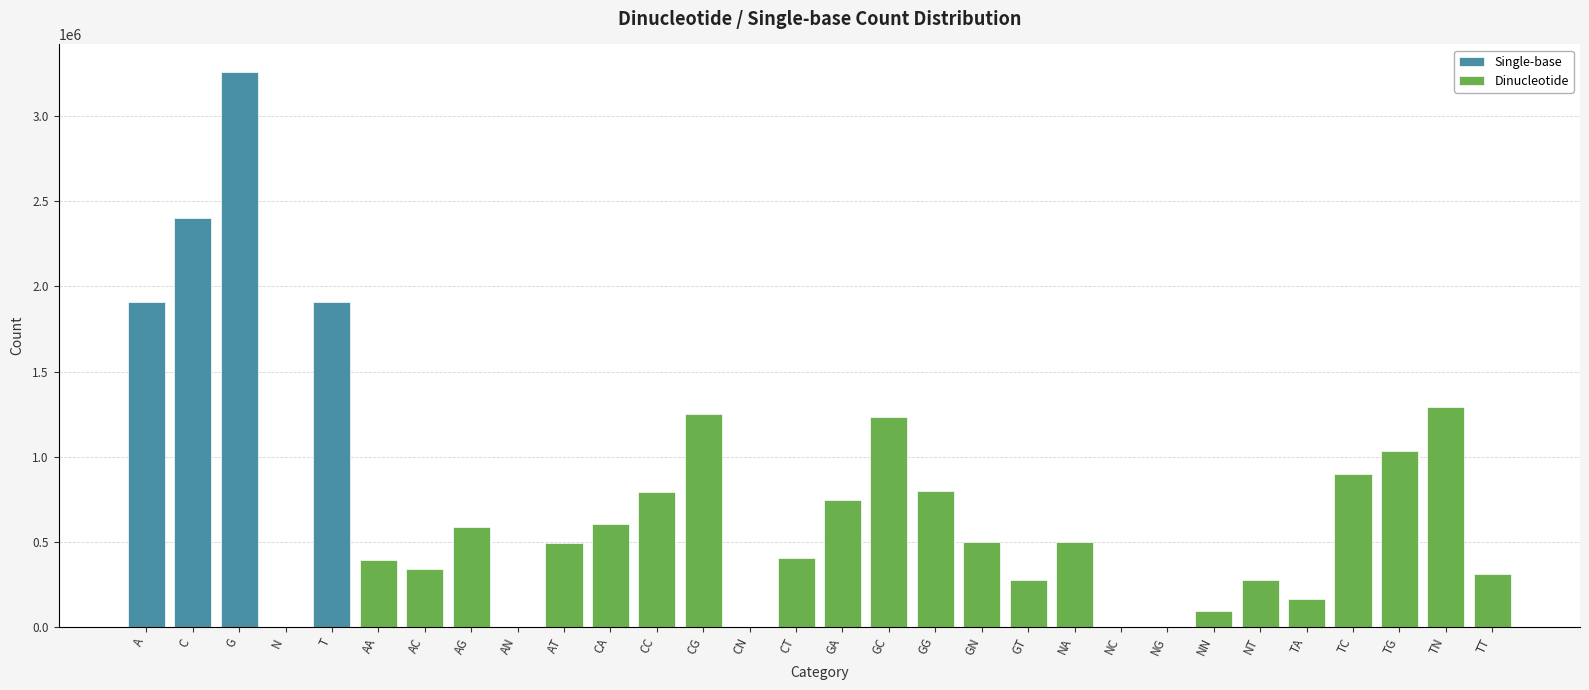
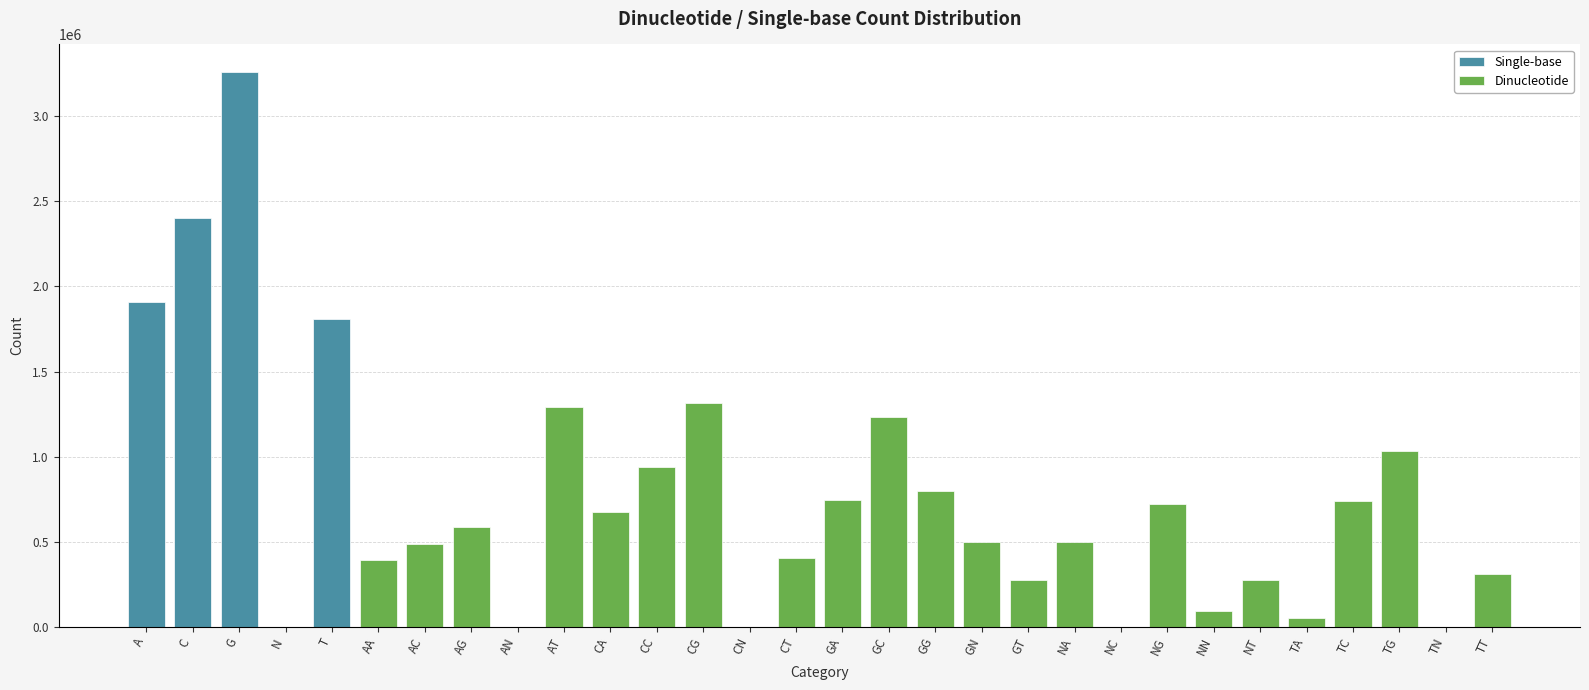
  {
    "Single-base": {
      "A": 1910000,
      "C": 2400000,
      "G": 3260000,
-     "T": 1910000
+     "T": 1810000
    },
    "Dinucleotide": {
      "AA": 400000,
-     "AC": 340000,
+     "AC": 490000,
      "AG": 590000,
-     "AT": 490000,
-     "CA": 610000,
-     "CC": 790000,
-     "CG": 1250000,
+     "AT": 1290000,
+     "CA": 670000,
+     "CC": 940000,
+     "CG": 1310000,
      "CT": 410000,
      "GA": 740000,
      "GC": 1230000,
      "GG": 800000,
      "GN": 500000,
      "GT": 270000,
      "NA": 500000,
-     "NG": 0,
+     "NG": 720000,
      "NN": 100000,
      "NT": 270000,
-     "TA": 160000,
-     "TC": 900000,
+     "TA": 50000,
+     "TC": 740000,
      "TG": 1040000,
-     "TN": 1290000,
+     "TN": 0,
      "TT": 310000
    }
  }
